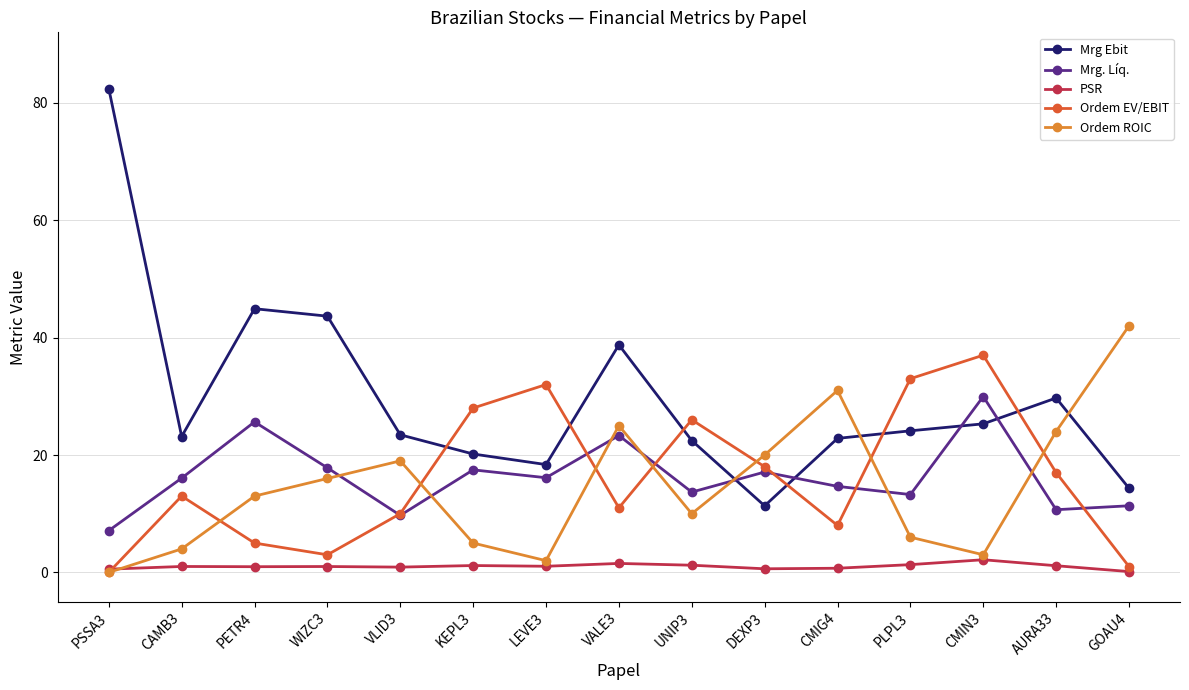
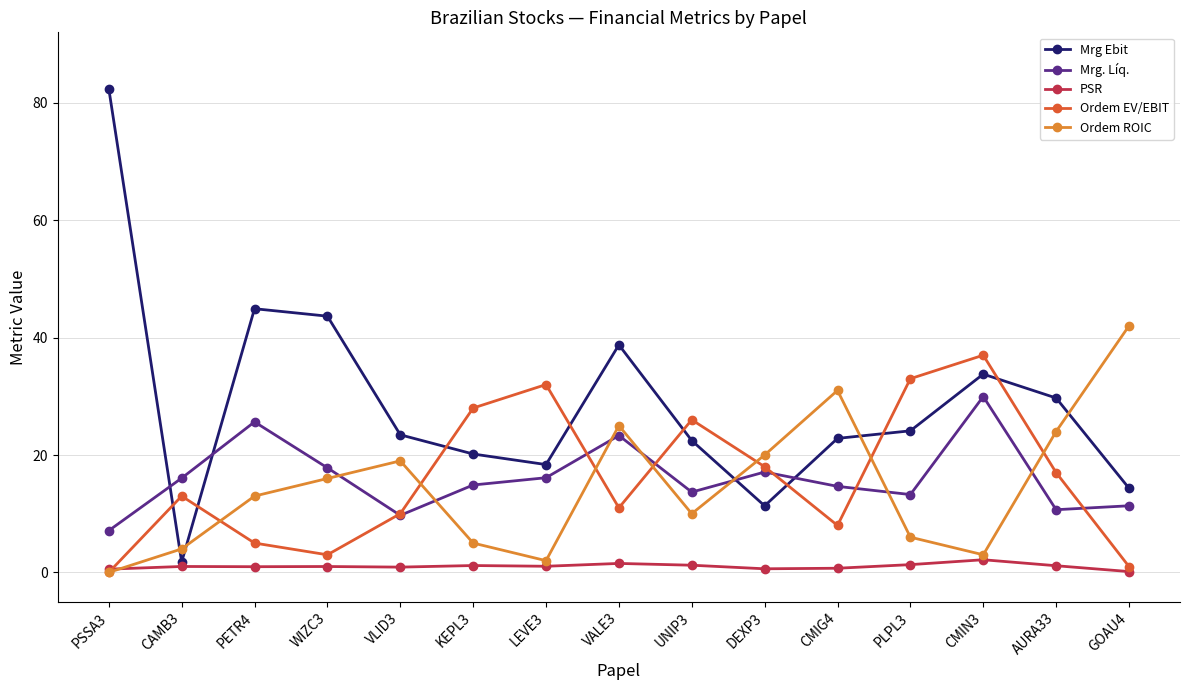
  {
    "Mrg Ebit": {
      "PSSA3": 82,
-     "CAMB3": 23,
+     "CAMB3": 2,
      "PETR4": 45,
      "WIZC3": 44,
      "VLID3": 23,
      "KEPL3": 20,
      "LEVE3": 18,
      "VALE3": 39,
      "UNIP3": 22,
      "DEXP3": 11,
      "CMIG4": 23,
      "PLPL3": 24,
-     "CMIN3": 25,
+     "CMIN3": 34,
      "AURA33": 30,
      "GOAU4": 14
    },
    "Mrg. Líq.": {
      "PSSA3": 7,
      "CAMB3": 16,
      "PETR4": 26,
      "WIZC3": 18,
-     "KEPL3": 17,
+     "KEPL3": 15,
      "LEVE3": 16,
      "VALE3": 23,
      "UNIP3": 14,
      "DEXP3": 17,
      "CMIG4": 15,
      "PLPL3": 13,
      "CMIN3": 30,
      "AURA33": 11,
      "GOAU4": 11
    }
  }
